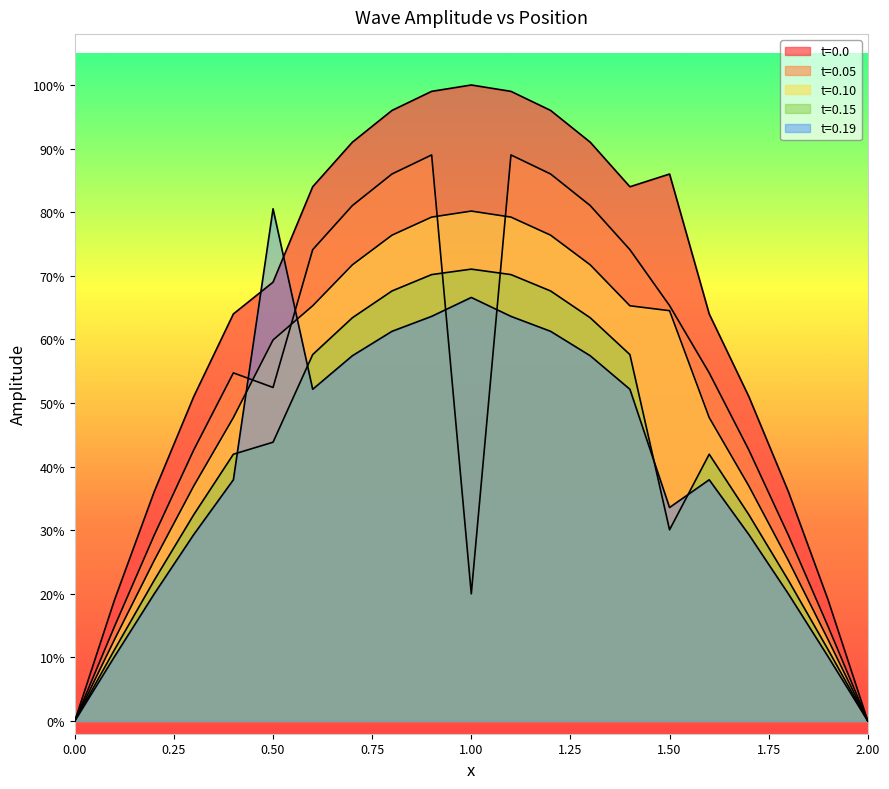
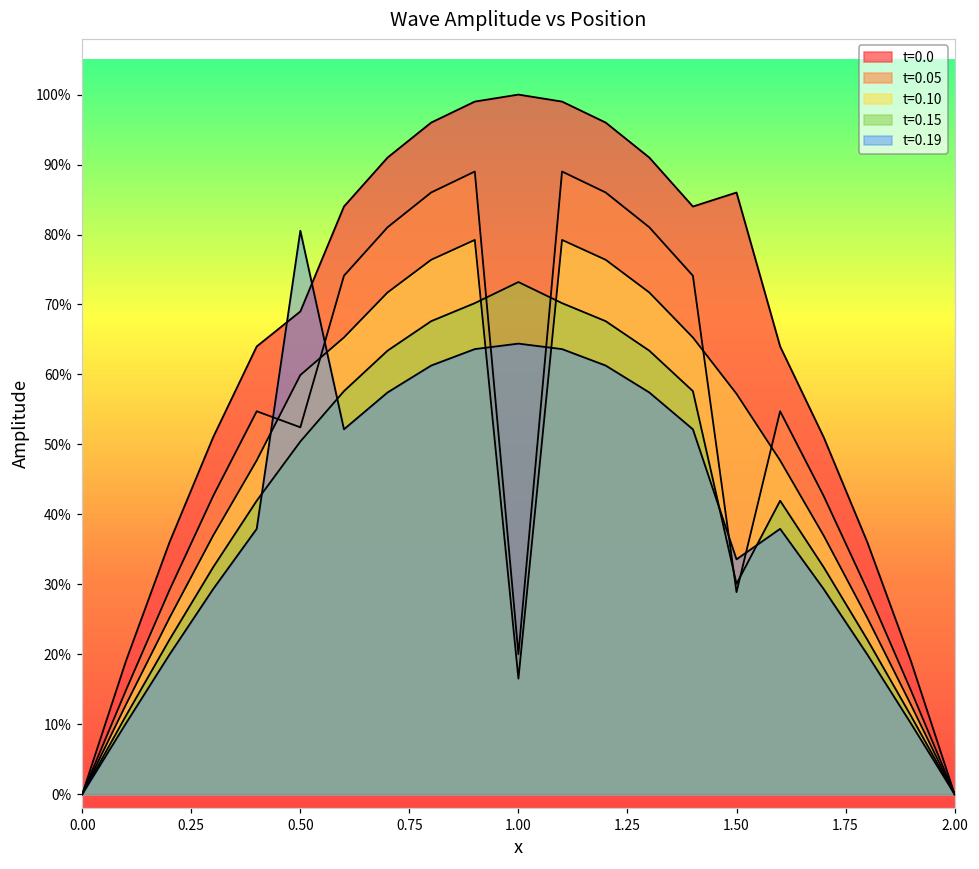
  {
    "t=0.0": {
      "0.50": "69%",
      "1.00": "100%",
      "1.50": "86%"
    },
    "t=0.05": {
      "0.50": "52%",
      "1.00": "20%",
-     "1.50": "65%"
+     "1.50": "29%"
    },
    "t=0.10": {
      "0.50": "60%",
-     "1.00": "80%",
-     "1.50": "65%"
+     "1.00": "17%",
+     "1.50": "57%"
    },
    "t=0.15": {
-     "0.50": "44%",
-     "1.00": "71%",
+     "0.50": "50%",
+     "1.00": "73%",
      "1.50": "30%"
    },
    "t=0.19": {
      "0.50": "81%",
-     "1.00": "67%",
+     "1.00": "64%",
      "1.50": "34%"
    }
  }
